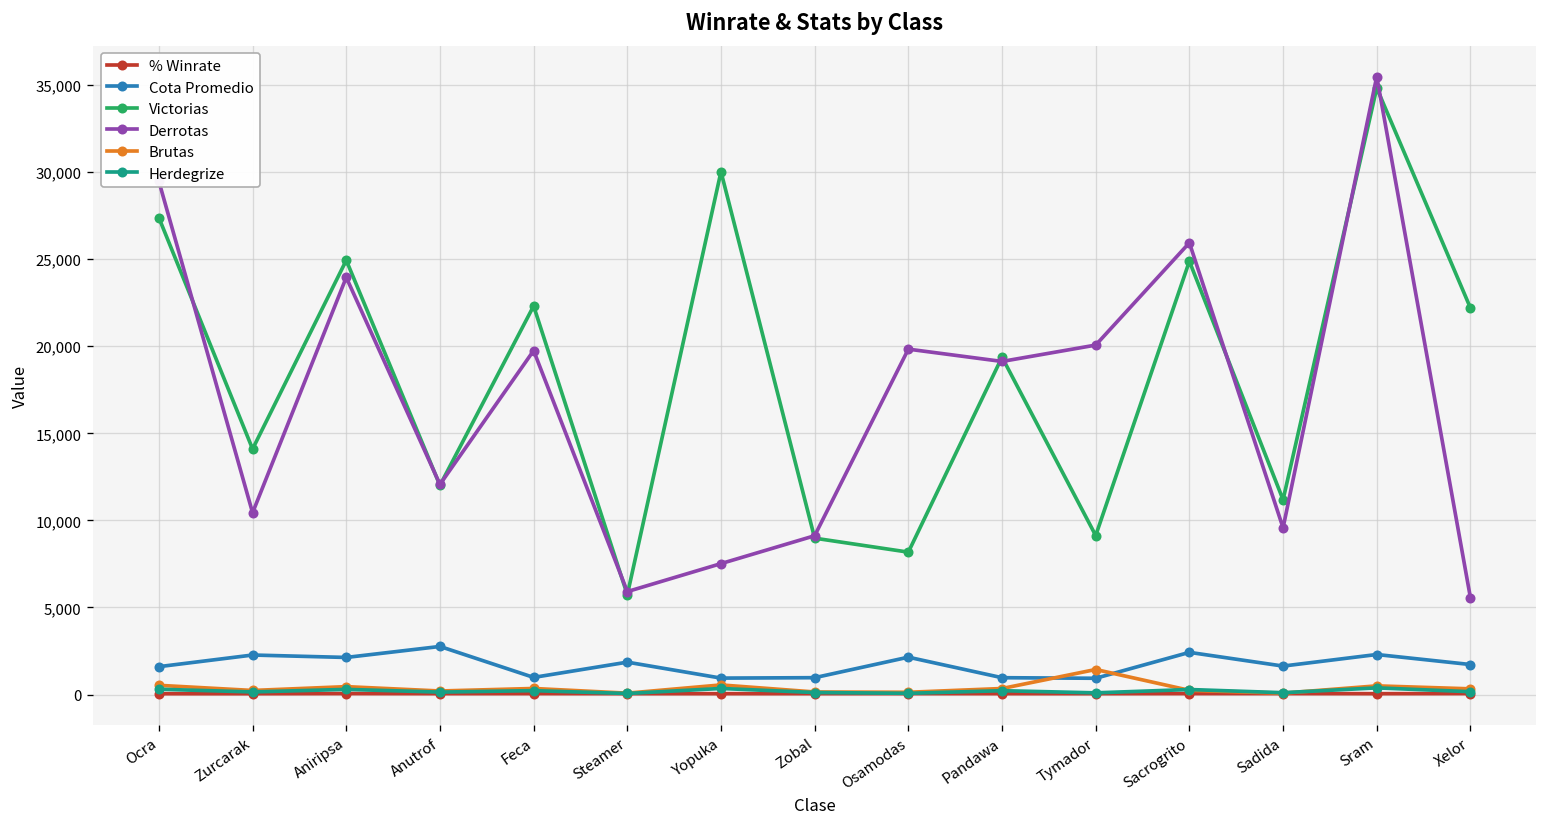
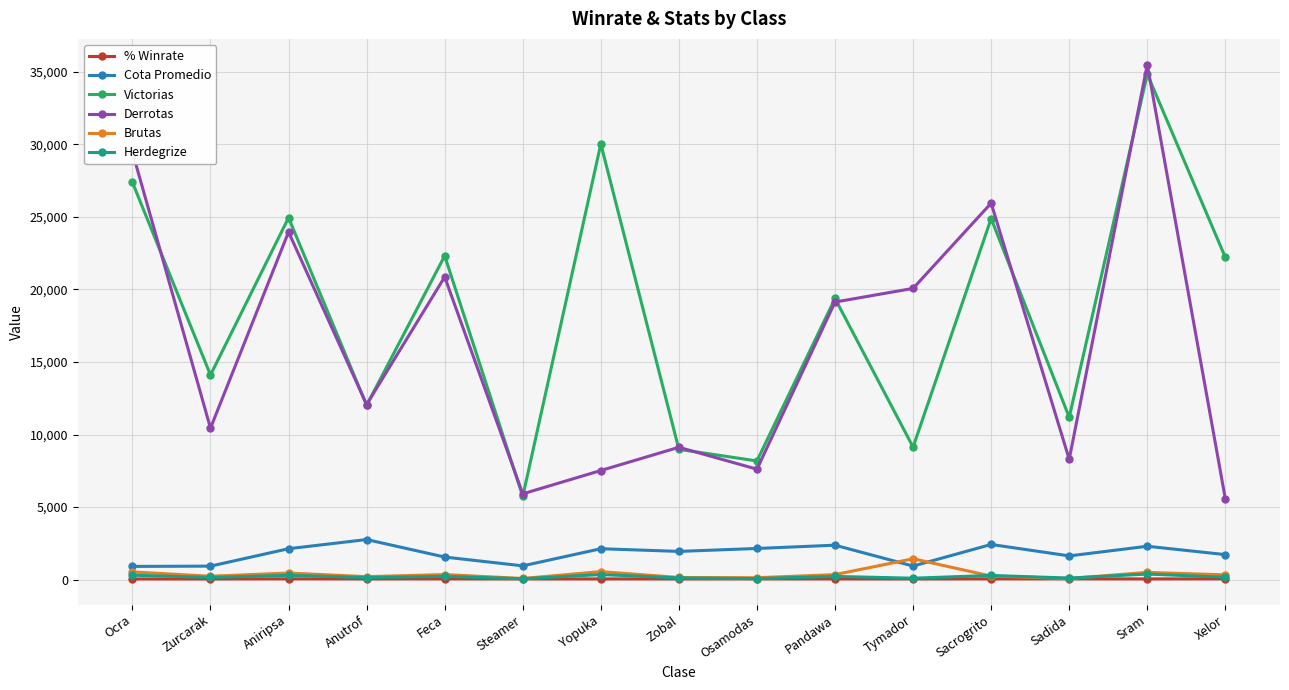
  {
    "% Winrate": {
      "Ocra": "0",
      "Aniripsa": "100",
      "Yopuka": "0",
      "Sacrogrito": "100",
      "Sram": "0"
    },
    "Cota Promedio": {
-     "Ocra": "1,600",
-     "Zurcarak": "2,300",
+     "Ocra": "900",
+     "Zurcarak": "900",
      "Aniripsa": "2,100",
      "Anutrof": "2,800",
-     "Feca": "1,000",
-     "Steamer": "1,900",
-     "Yopuka": "900",
-     "Zobal": "1,000",
+     "Feca": "1,600",
+     "Steamer": "900",
+     "Yopuka": "2,100",
+     "Zobal": "1,900",
      "Osamodas": "2,100",
-     "Pandawa": "1,000",
+     "Pandawa": "2,400",
      "Tymador": "900",
      "Sacrogrito": "2,400",
      "Sadida": "1,600",
      "Sram": "2,300",
      "Xelor": "1,700"
    },
    "Derrotas": {
      "Zurcarak": "10,400",
      "Aniripsa": "24,000",
-     "Feca": "19,800",
+     "Feca": "20,900",
      "Steamer": "5,900",
      "Yopuka": "7,500",
-     "Osamodas": "19,800",
+     "Osamodas": "7,600",
      "Pandawa": "19,100",
      "Tymador": "20,100",
      "Sacrogrito": "25,900",
-     "Sadida": "9,600",
+     "Sadida": "8,300",
      "Sram": "35,500",
      "Xelor": "5,600"
    },
    "Brutas": {
      "Ocra": "500",
      "Yopuka": "600",
      "Tymador": "1,400"
    }
  }
